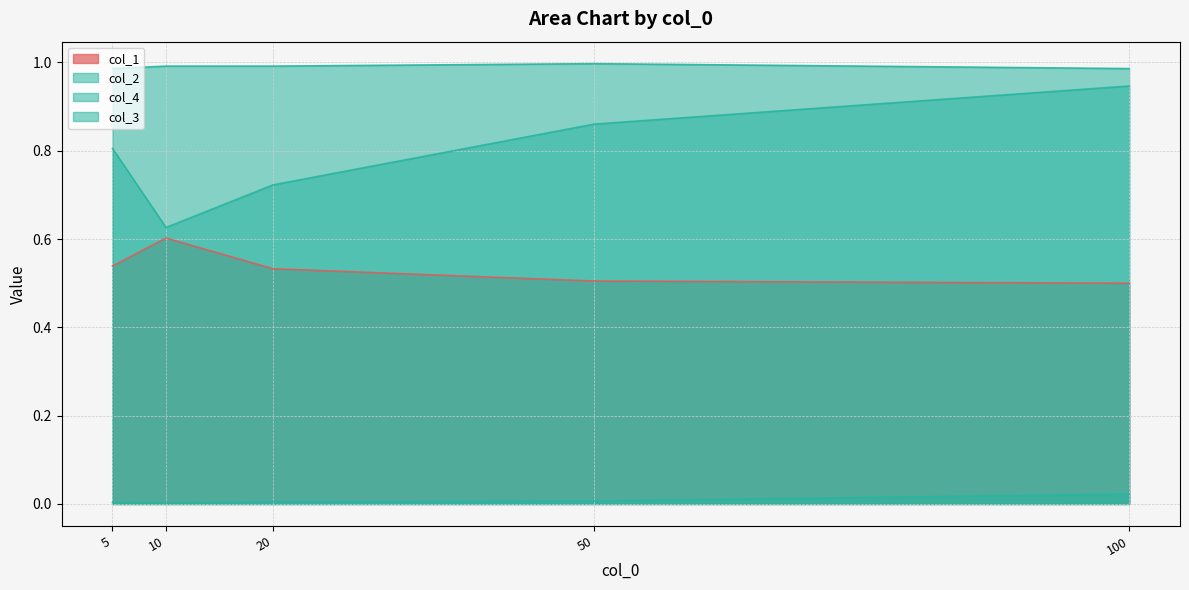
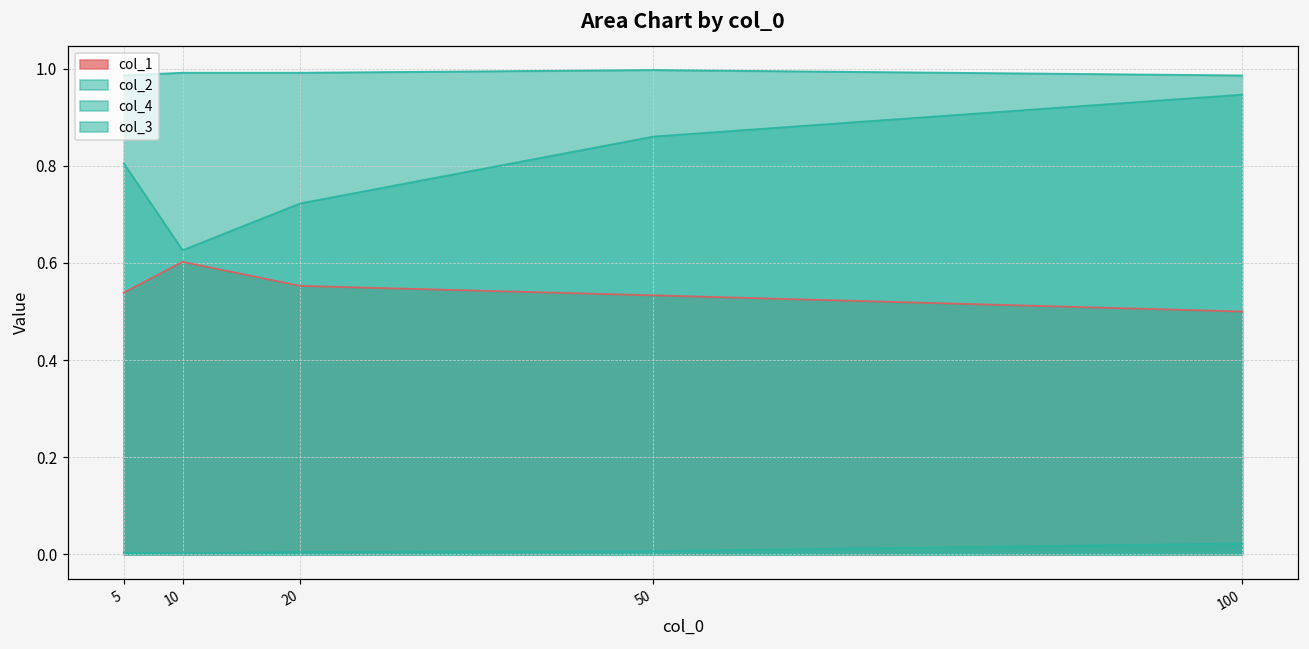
  {
    "col_1": {
      "5": 0.54,
      "10": 0.60,
-     "20": 0.53,
-     "50": 0.50,
+     "20": 0.55,
+     "50": 0.53,
      "100": 0.50
    }
  }
